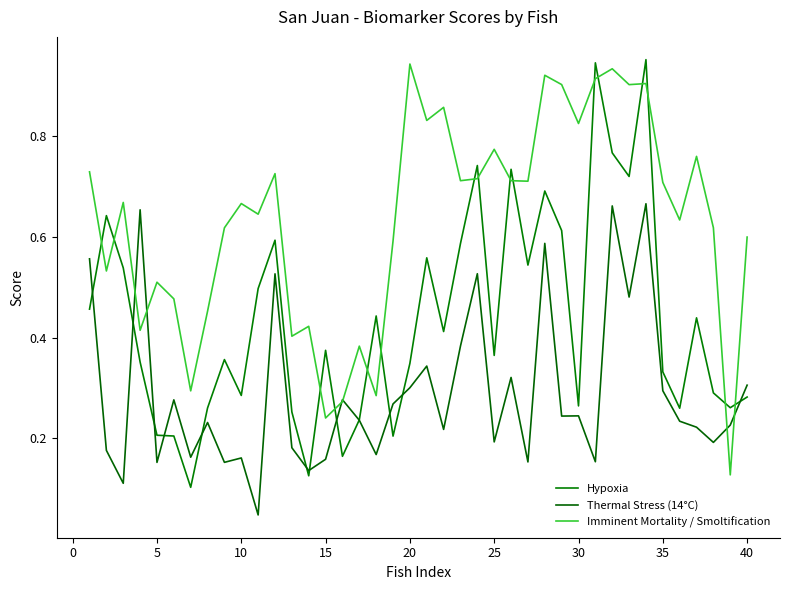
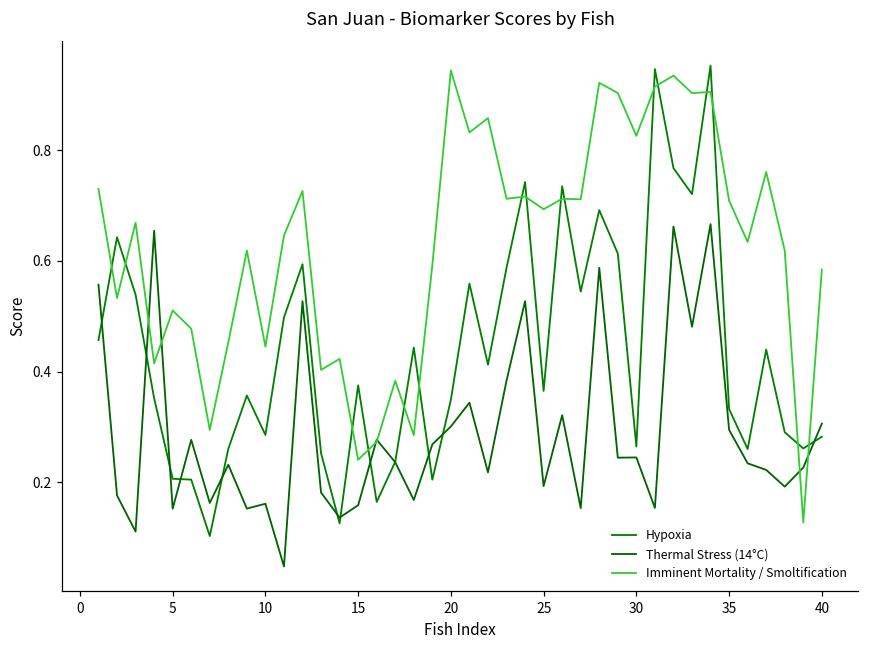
  {
    "Imminent Mortality / Smoltification": {
      "5": 0.51,
-     "10": 0.67,
+     "10": 0.45,
      "15": 0.24,
      "20": 0.94,
-     "25": 0.77,
+     "25": 0.69,
      "30": 0.83,
      "35": 0.71,
-     "40": 0.60
+     "40": 0.58
    }
  }
